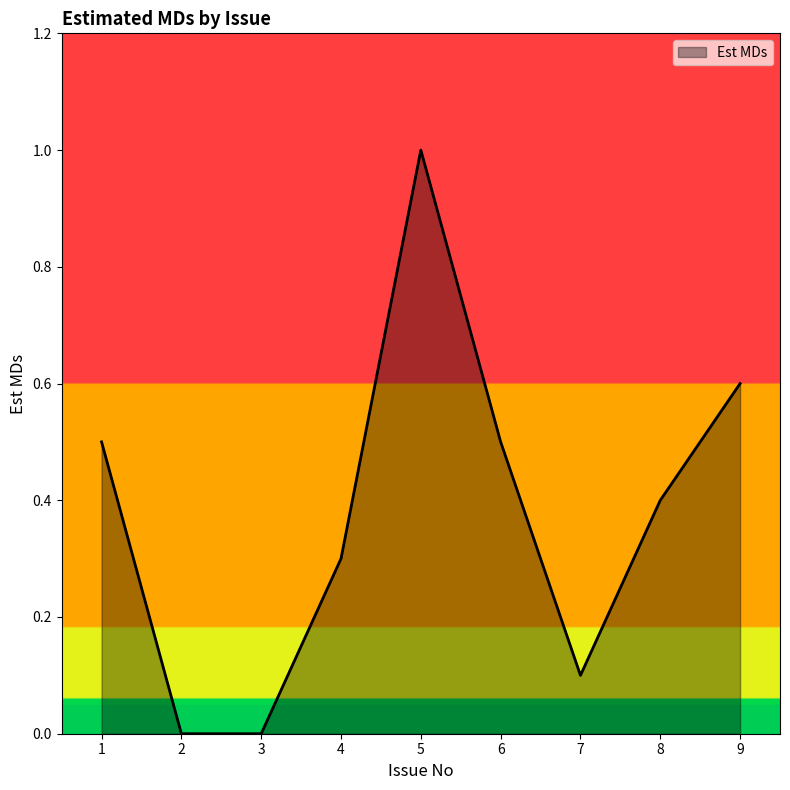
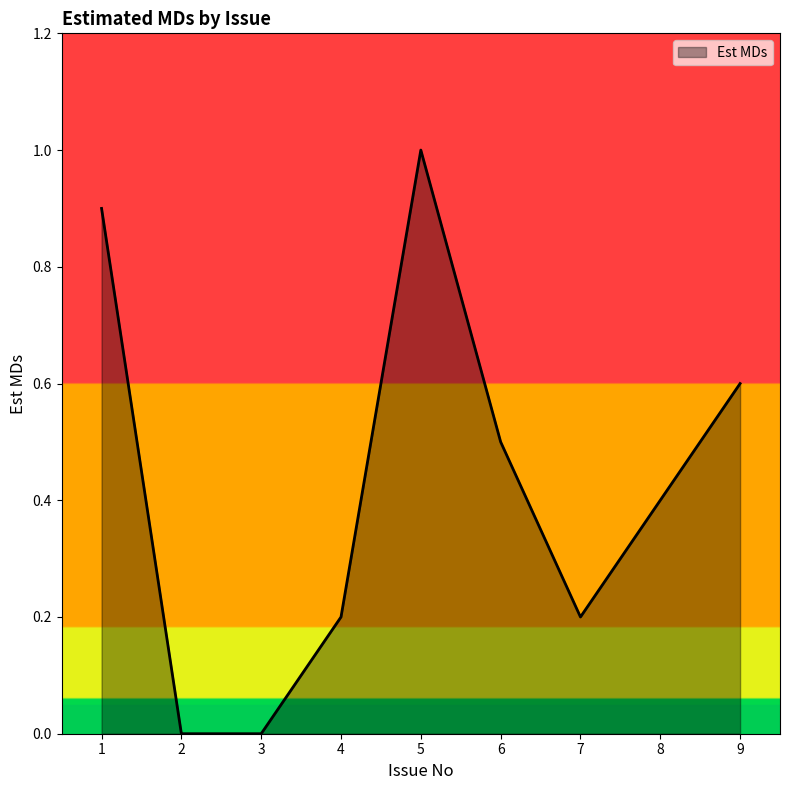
  {
-   "1": 0.5,
-   "4": 0.3,
+   "1": 0.9,
+   "4": 0.2,
    "5": 1.0,
    "6": 0.5,
-   "7": 0.1,
+   "7": 0.2,
    "8": 0.4,
    "9": 0.6
  }
